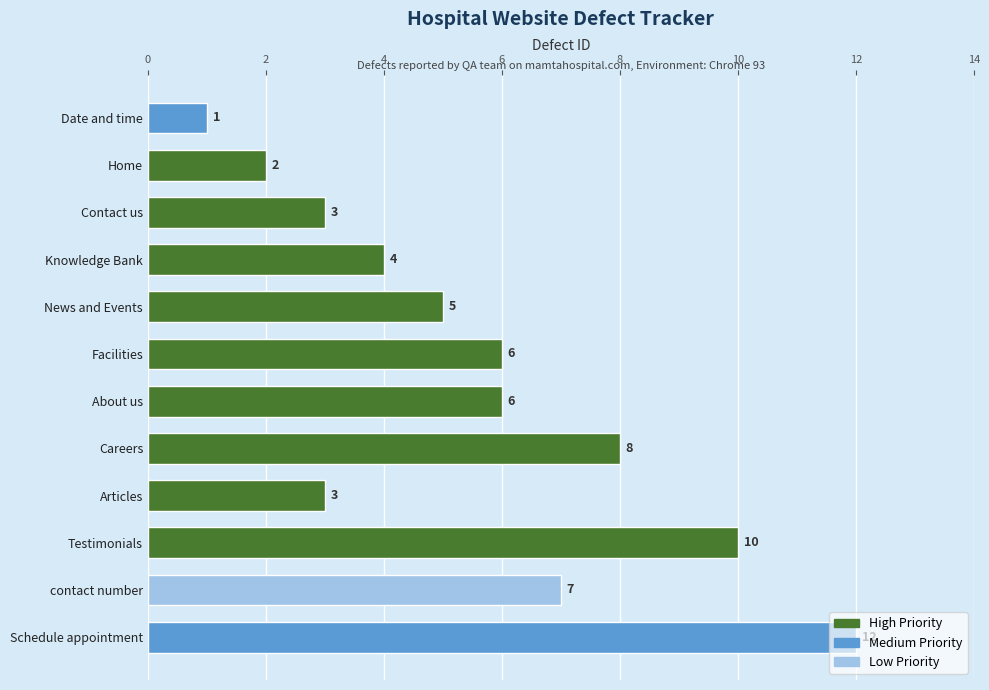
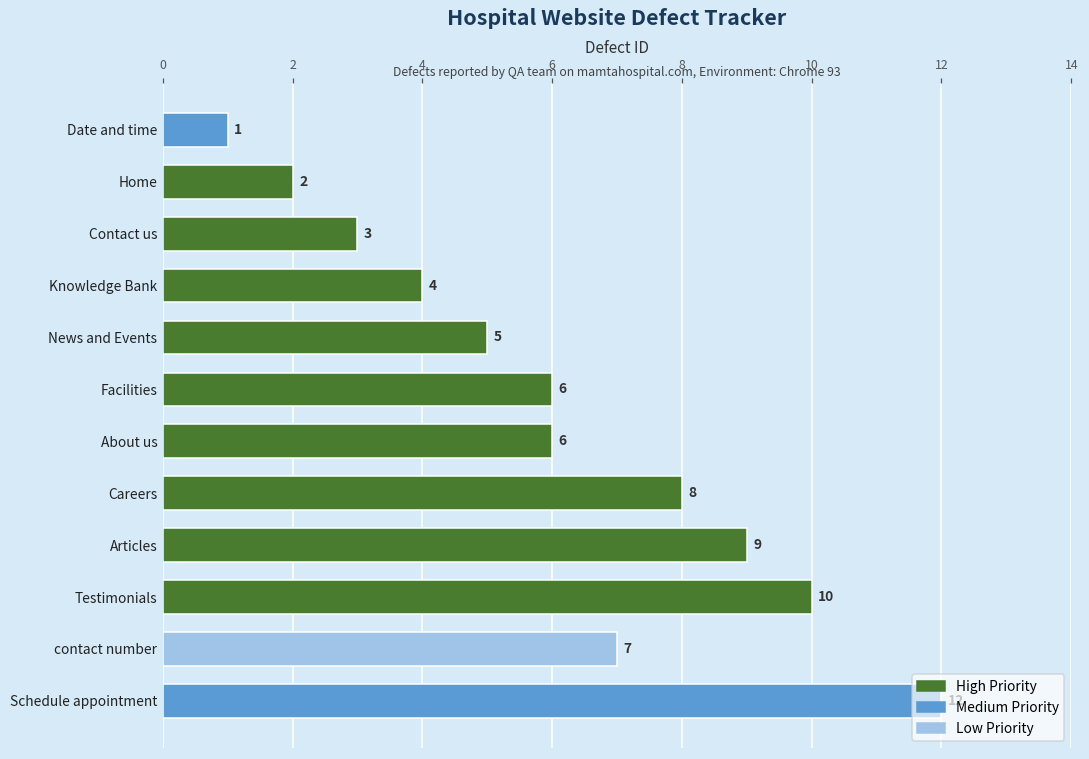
  {
    "Date and time": 1,
    "Home": 2,
    "Contact us": 3,
    "Knowledge Bank": 4,
    "News and Events": 5,
    "Facilities": 6,
    "About us": 6,
    "Careers": 8,
-   "Articles": 3,
+   "Articles": 9,
    "Testimonials": 10,
    "contact number": 7
  }
